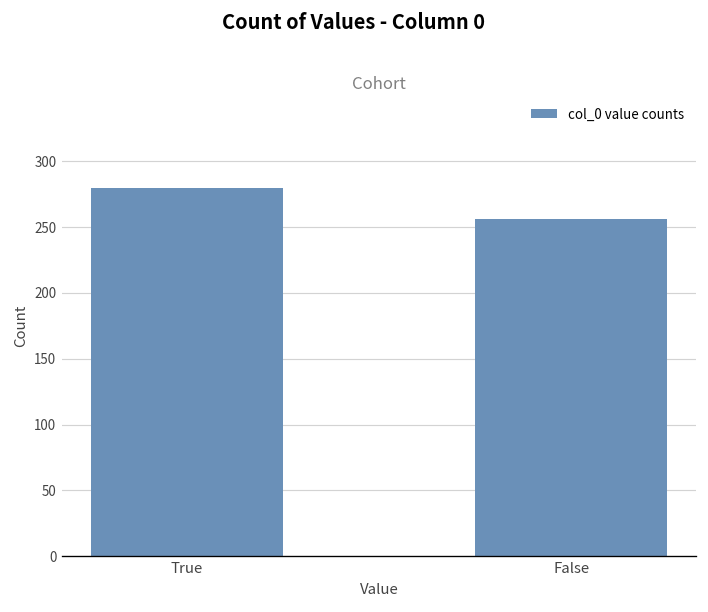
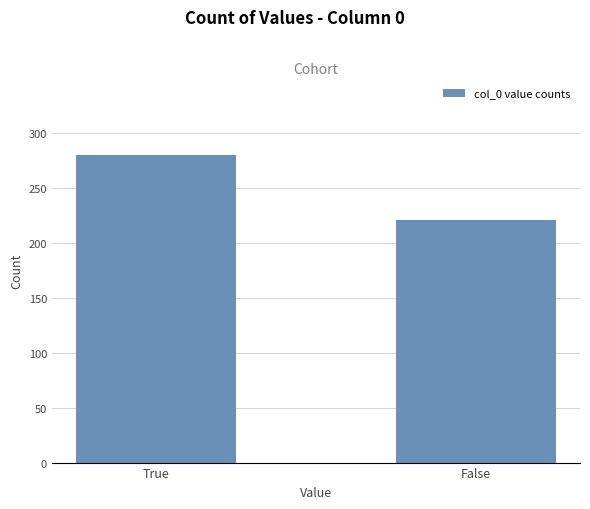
  {
    "True": 280,
-   "False": 256
+   "False": 221
  }
